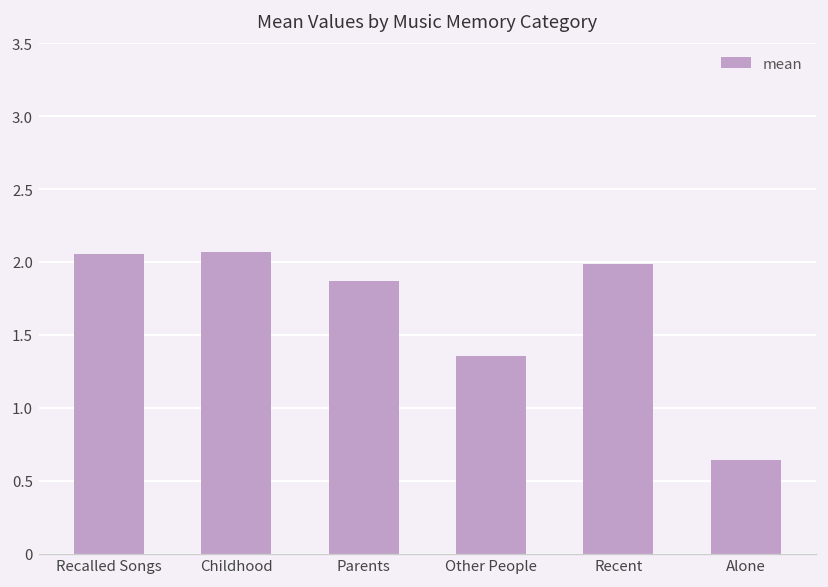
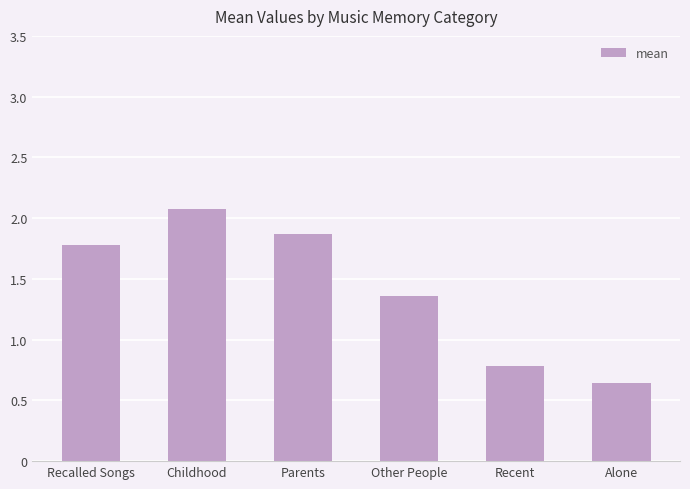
  {
-   "Recalled Songs": 2.06,
+   "Recalled Songs": 1.78,
    "Childhood": 2.07,
    "Parents": 1.87,
    "Other People": 1.36,
-   "Recent": 1.98,
+   "Recent": 0.79,
    "Alone": 0.64
  }
